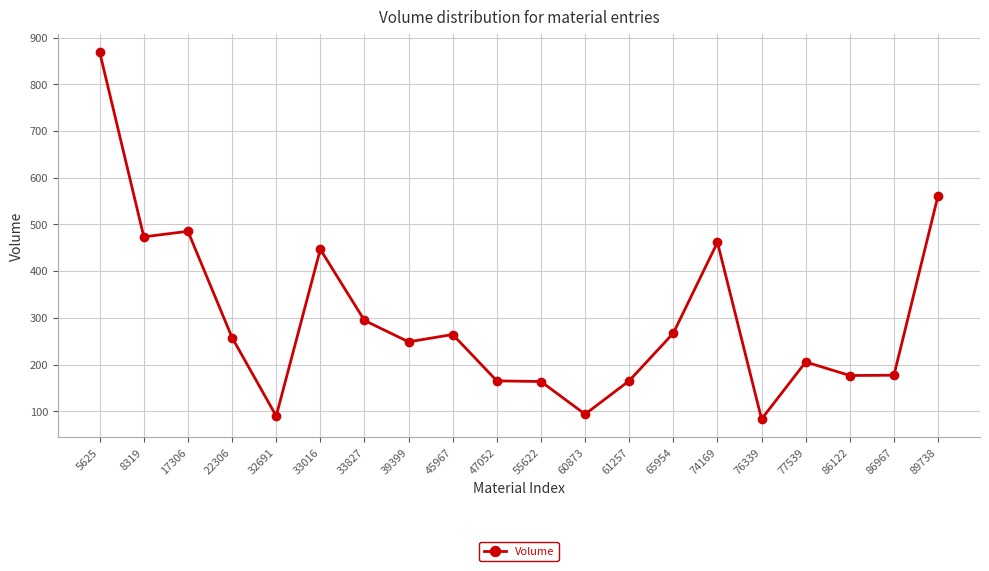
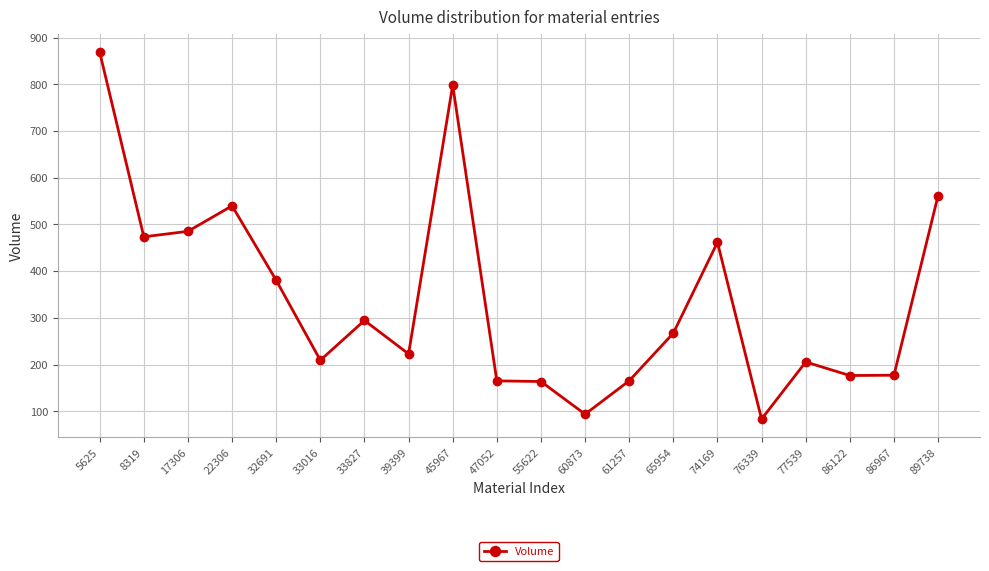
  {
    "5625": 870,
    "8319": 470,
    "17306": 490,
-   "22306": 260,
-   "32691": 90,
-   "33016": 450,
+   "22306": 540,
+   "32691": 380,
+   "33016": 210,
    "33827": 290,
-   "39399": 250,
-   "45967": 260,
+   "39399": 220,
+   "45967": 800,
    "47052": 160,
    "55622": 160,
    "60873": 90,
    "61257": 170,
    "65954": 270,
    "74169": 460,
    "76339": 80,
    "77539": 210,
    "86122": 180,
    "86967": 180,
    "89738": 560
  }
